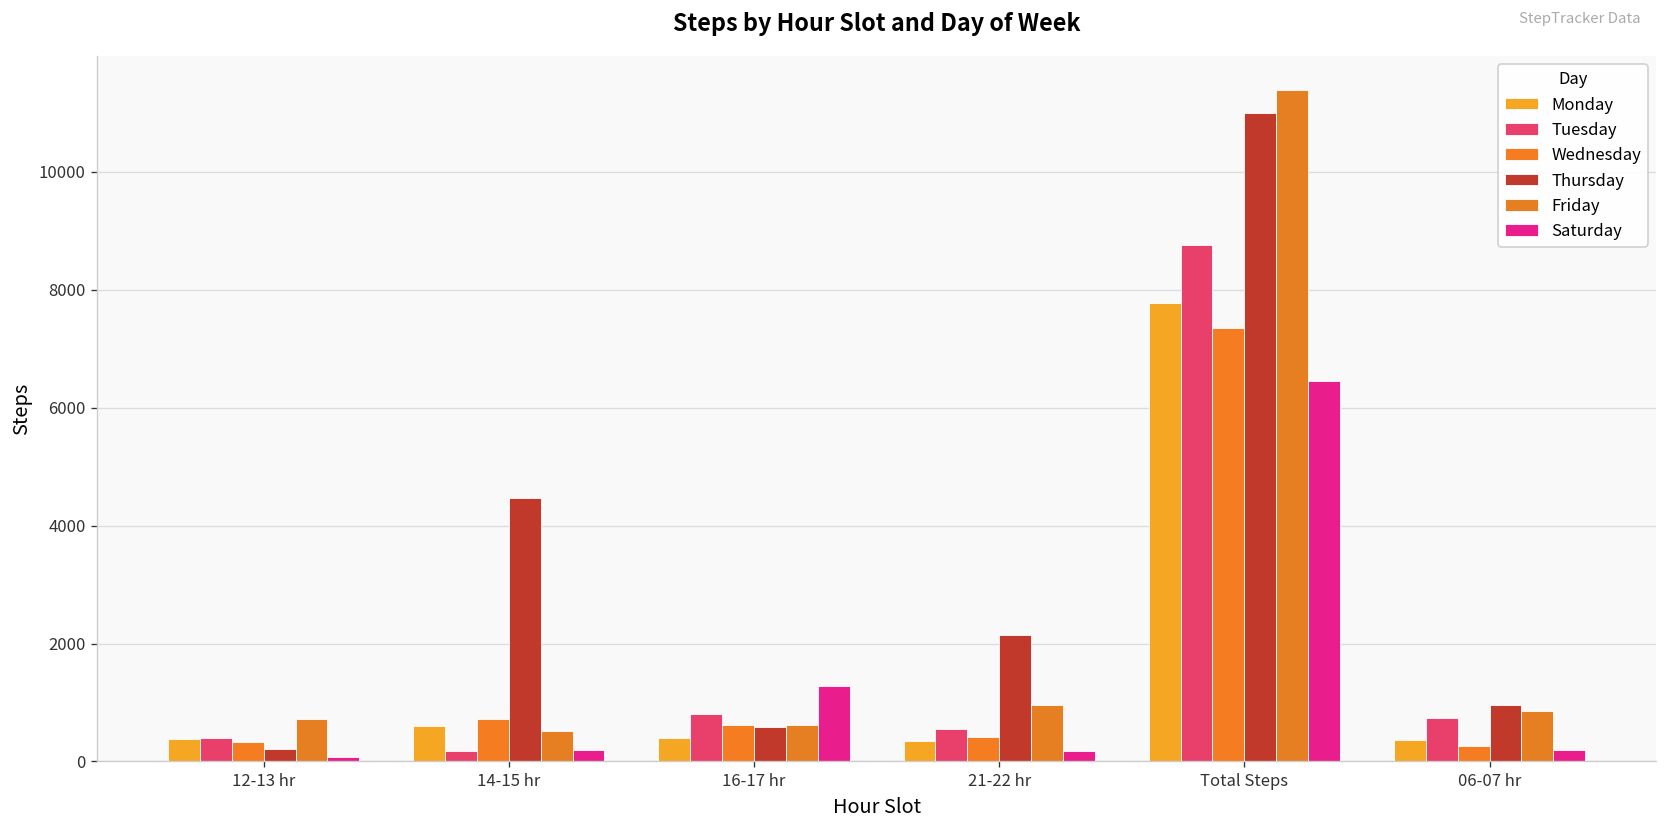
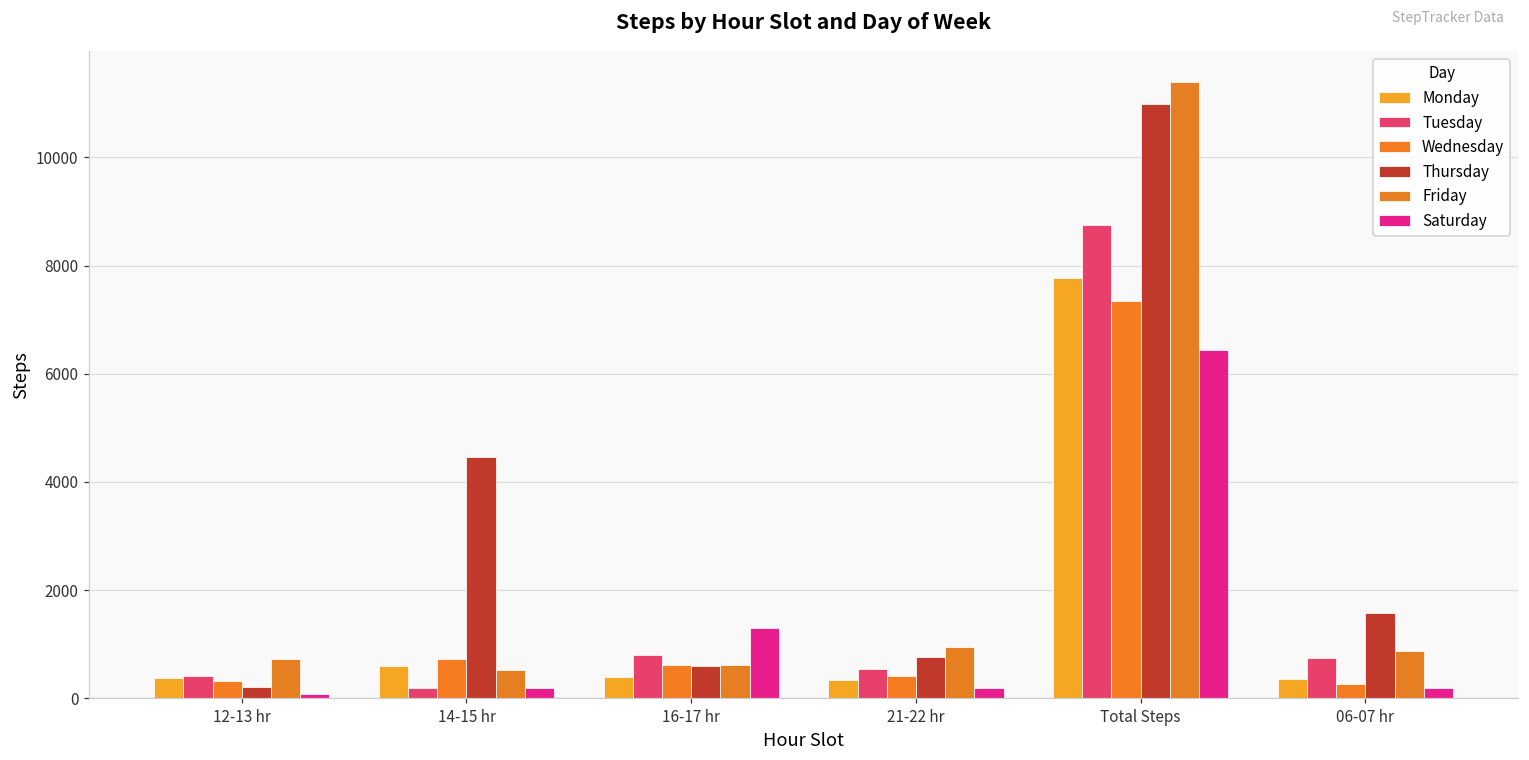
  {
    "Thursday": {
      "12-13 hr": 200,
      "14-15 hr": 4500,
      "16-17 hr": 600,
-     "21-22 hr": 2200,
+     "21-22 hr": 800,
      "Total Steps": 11000,
-     "06-07 hr": 1000
+     "06-07 hr": 1600
    }
  }
